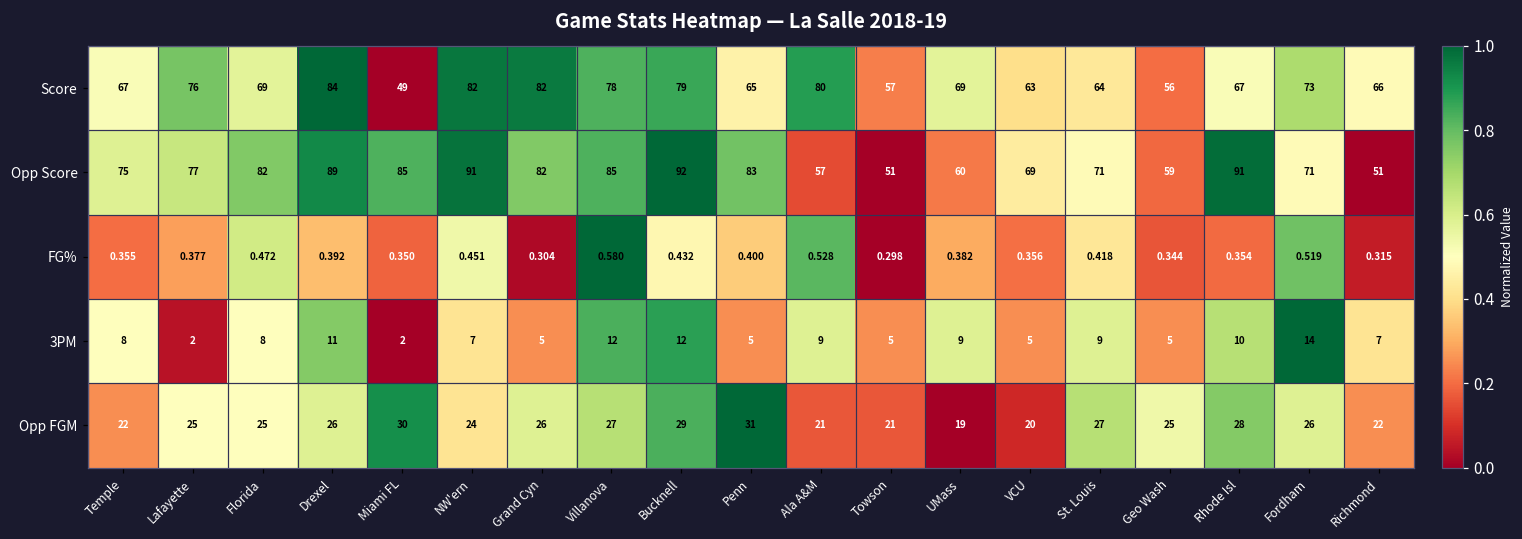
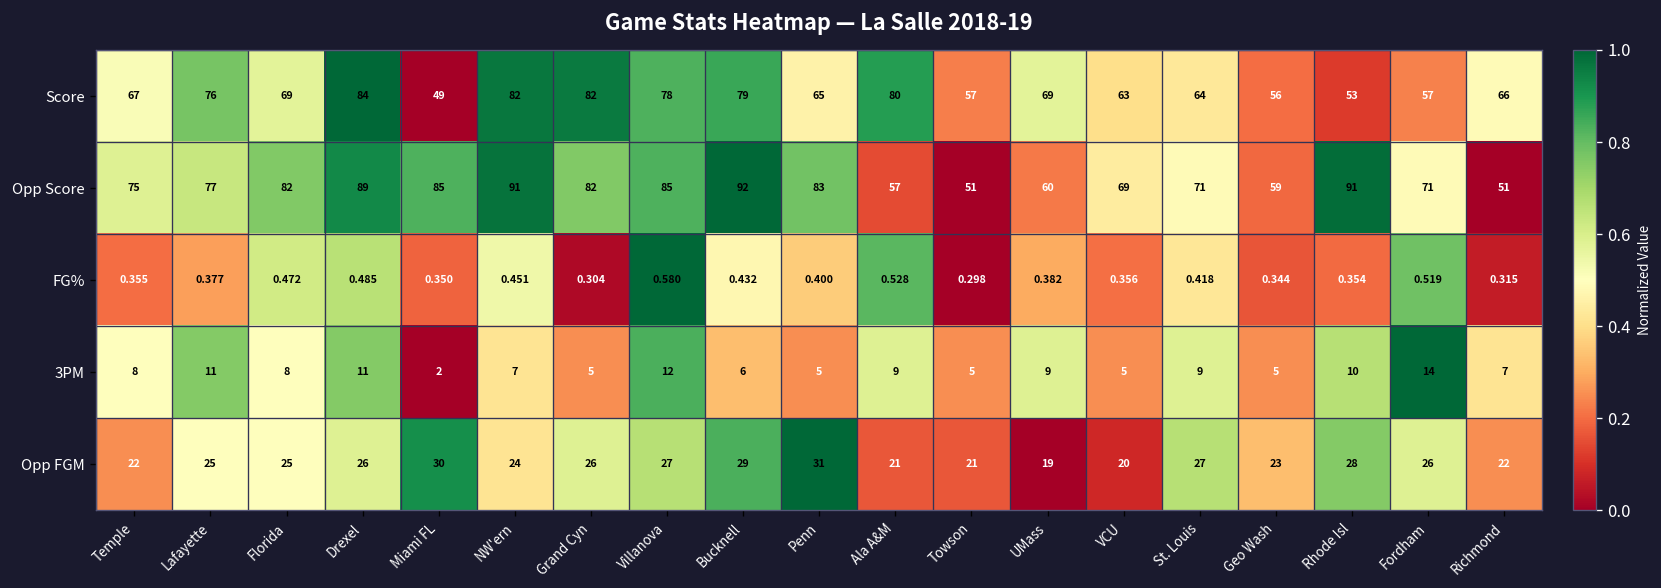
  {
    "Score": {
      "Temple": 67,
      "Lafayette": 76,
      "Florida": 69,
      "Drexel": 84,
      "Miami FL": 49,
      "NW'ern": 82,
      "Grand Cyn": 82,
      "Villanova": 78,
      "Bucknell": 79,
      "Penn": 65,
      "Ala A&M": 80,
      "Towson": 57,
      "UMass": 69,
      "VCU": 63,
      "St. Louis": 64,
      "Geo Wash": 56,
-     "Rhode Isl": 67,
-     "Fordham": 73,
+     "Rhode Isl": 53,
+     "Fordham": 57,
      "Richmond": 66
    },
    "Opp Score": {
      "Temple": 75,
      "Lafayette": 77,
      "Florida": 82,
      "Drexel": 89,
      "Miami FL": 85,
      "NW'ern": 91,
      "Grand Cyn": 82,
      "Villanova": 85,
      "Bucknell": 92,
      "Penn": 83,
      "Ala A&M": 57,
      "Towson": 51,
      "UMass": 60,
      "VCU": 69,
      "St. Louis": 71,
      "Geo Wash": 59,
      "Rhode Isl": 91,
      "Fordham": 71,
      "Richmond": 51
    },
    "FG%": {
      "Temple": 0.355,
      "Lafayette": 0.377,
      "Florida": 0.472,
-     "Drexel": 0.392,
+     "Drexel": 0.485,
      "Miami FL": 0.350,
      "NW'ern": 0.451,
      "Grand Cyn": 0.304,
      "Villanova": 0.580,
      "Bucknell": 0.432,
      "Penn": 0.400,
      "Ala A&M": 0.528,
      "Towson": 0.298,
      "UMass": 0.382,
      "VCU": 0.356,
      "St. Louis": 0.418,
      "Geo Wash": 0.344,
      "Rhode Isl": 0.354,
      "Fordham": 0.519,
      "Richmond": 0.315
    },
    "3PM": {
      "Temple": 8,
-     "Lafayette": 2,
+     "Lafayette": 11,
      "Florida": 8,
      "Drexel": 11,
      "Miami FL": 2,
      "NW'ern": 7,
      "Grand Cyn": 5,
      "Villanova": 12,
-     "Bucknell": 12,
+     "Bucknell": 6,
      "Penn": 5,
      "Ala A&M": 9,
      "Towson": 5,
      "UMass": 9,
      "VCU": 5,
      "St. Louis": 9,
      "Geo Wash": 5,
      "Rhode Isl": 10,
      "Fordham": 14,
      "Richmond": 7
    },
    "Opp FGM": {
      "Temple": 22,
      "Lafayette": 25,
      "Florida": 25,
      "Drexel": 26,
      "Miami FL": 30,
      "NW'ern": 24,
      "Grand Cyn": 26,
      "Villanova": 27,
      "Bucknell": 29,
      "Penn": 31,
      "Ala A&M": 21,
      "Towson": 21,
      "UMass": 19,
      "VCU": 20,
      "St. Louis": 27,
-     "Geo Wash": 25,
+     "Geo Wash": 23,
      "Rhode Isl": 28,
      "Fordham": 26,
      "Richmond": 22
    }
  }
